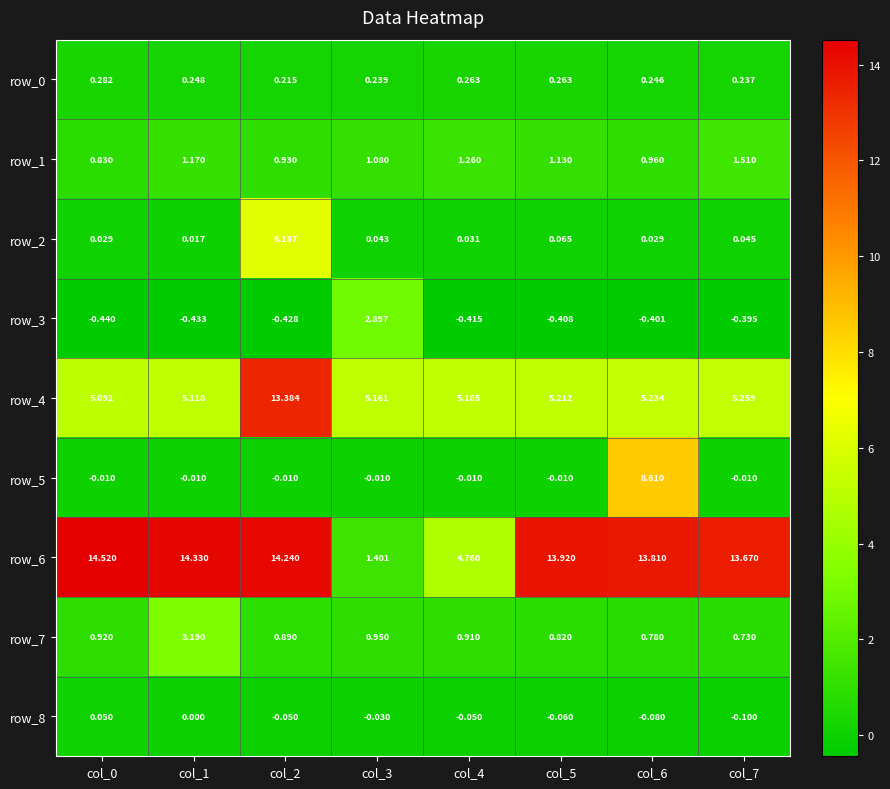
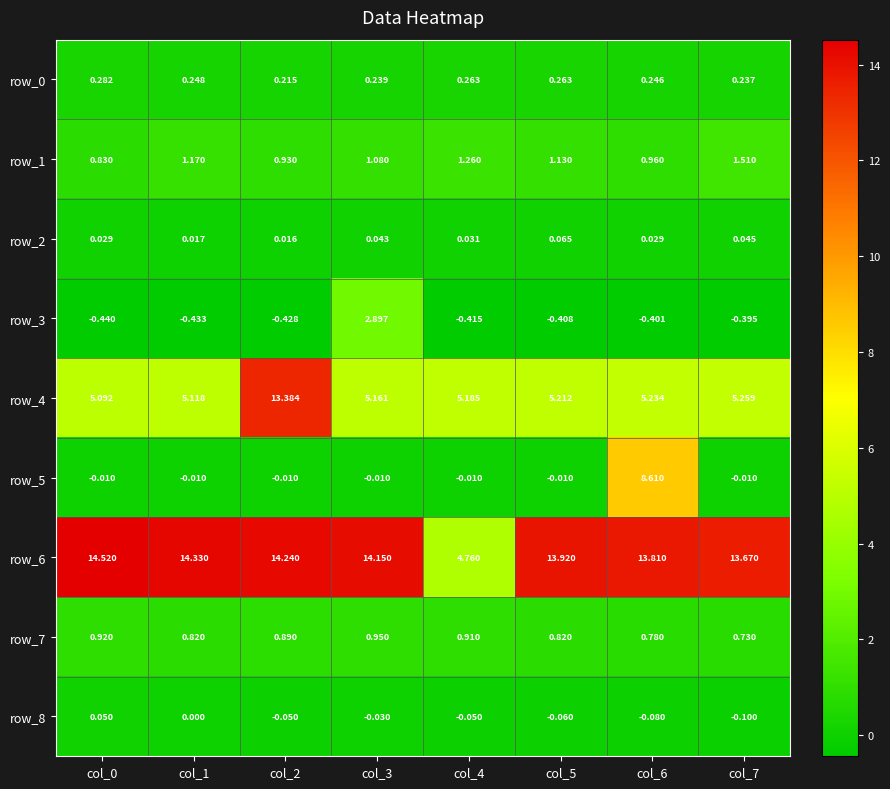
  {
    "row_0": {
      "col_0": 0.282,
      "col_1": 0.248,
      "col_2": 0.215,
      "col_3": 0.239,
      "col_4": 0.263,
      "col_5": 0.263,
      "col_6": 0.246,
      "col_7": 0.237
    },
    "row_1": {
      "col_0": 0.830,
      "col_1": 1.170,
      "col_2": 0.930,
      "col_3": 1.080,
      "col_4": 1.260,
      "col_5": 1.130,
      "col_6": 0.960,
      "col_7": 1.510
    },
    "row_2": {
      "col_0": 0.029,
      "col_1": 0.017,
-     "col_2": 6.187,
+     "col_2": 0.016,
      "col_3": 0.043,
      "col_4": 0.031,
      "col_5": 0.065,
      "col_6": 0.029,
      "col_7": 0.045
    },
    "row_3": {
      "col_0": -0.440,
      "col_1": -0.433,
      "col_2": -0.428,
      "col_3": 2.897,
      "col_4": -0.415,
      "col_5": -0.408,
      "col_6": -0.401,
      "col_7": -0.395
    },
    "row_4": {
      "col_0": 5.092,
      "col_1": 5.118,
      "col_2": 13.384,
      "col_3": 5.161,
      "col_4": 5.185,
      "col_5": 5.212,
      "col_6": 5.234,
      "col_7": 5.259
    },
    "row_5": {
      "col_0": -0.010,
      "col_1": -0.010,
      "col_2": -0.010,
      "col_3": -0.010,
      "col_4": -0.010,
      "col_5": -0.010,
      "col_6": 8.610,
      "col_7": -0.010
    },
    "row_6": {
      "col_0": 14.520,
      "col_1": 14.330,
      "col_2": 14.240,
-     "col_3": 1.401,
+     "col_3": 14.150,
      "col_4": 4.760,
      "col_5": 13.920,
      "col_6": 13.810,
      "col_7": 13.670
    },
    "row_7": {
      "col_0": 0.920,
-     "col_1": 3.190,
+     "col_1": 0.820,
      "col_2": 0.890,
      "col_3": 0.950,
      "col_4": 0.910,
      "col_5": 0.820,
      "col_6": 0.780,
      "col_7": 0.730
    },
    "row_8": {
      "col_0": 0.050,
      "col_1": 0.000,
      "col_2": -0.050,
      "col_3": -0.030,
      "col_4": -0.050,
      "col_5": -0.060,
      "col_6": -0.080,
      "col_7": -0.100
    }
  }
